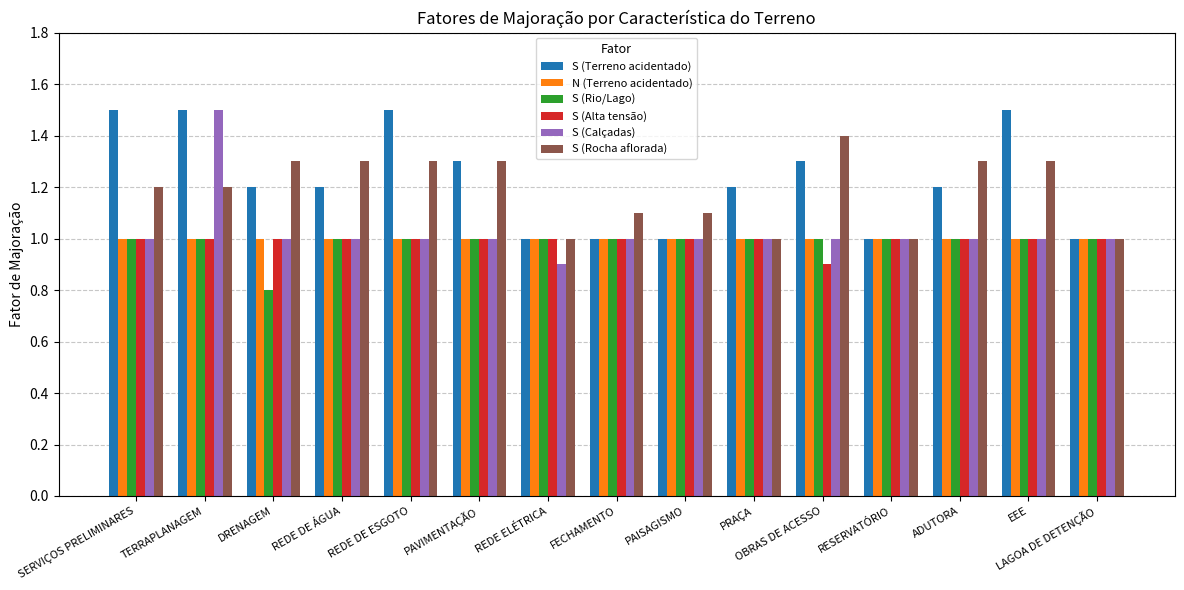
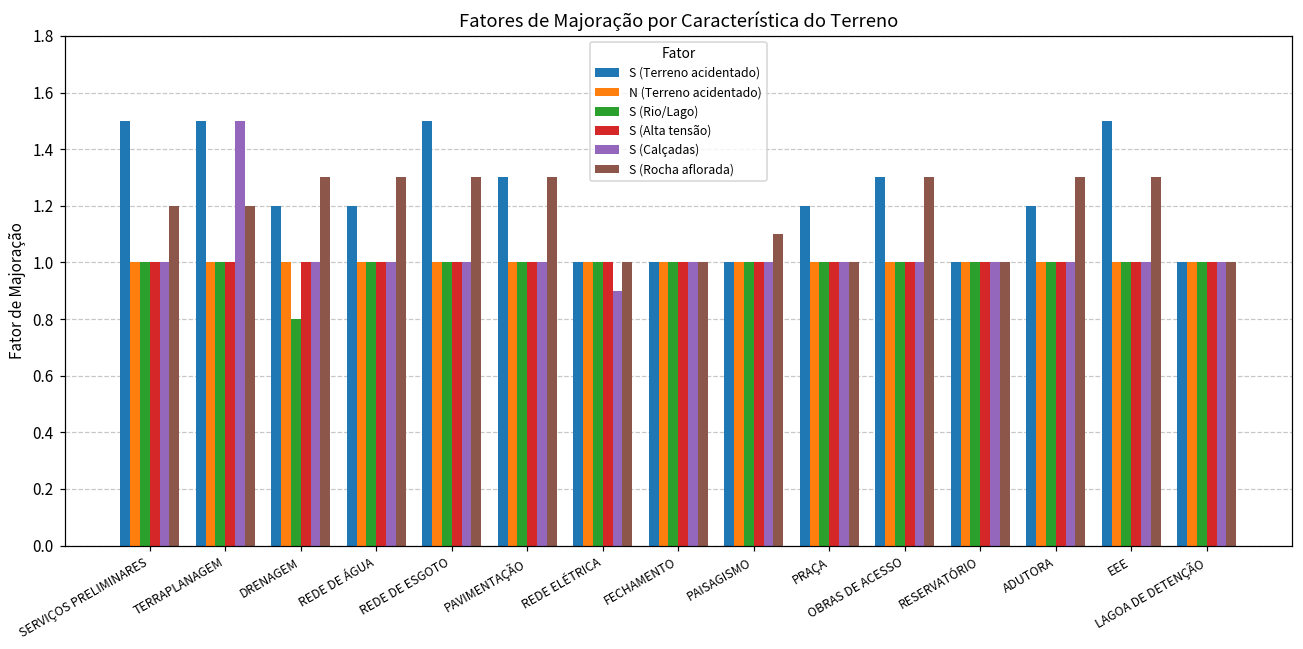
  {
    "S (Terreno acidentado)": {
      "SERVIÇOS PRELIMINARES": 1.5,
      "TERRAPLANAGEM": 1.5,
      "DRENAGEM": 1.2,
      "REDE DE ÁGUA": 1.2,
      "REDE DE ESGOTO": 1.5,
      "PAVIMENTAÇÃO": 1.3,
      "REDE ELÉTRICA": 1.0,
      "FECHAMENTO": 1.0,
      "PAISAGISMO": 1.0,
      "PRAÇA": 1.2,
      "OBRAS DE ACESSO": 1.3,
      "RESERVATÓRIO": 1.0,
      "ADUTORA": 1.2,
      "EEE": 1.5,
      "LAGOA DE DETENÇÃO": 1.0
    },
    "N (Terreno acidentado)": {
      "SERVIÇOS PRELIMINARES": 1.0,
      "TERRAPLANAGEM": 1.0,
      "DRENAGEM": 1.0,
      "REDE DE ÁGUA": 1.0,
      "REDE DE ESGOTO": 1.0,
      "PAVIMENTAÇÃO": 1.0,
      "REDE ELÉTRICA": 1.0,
      "FECHAMENTO": 1.0,
      "PAISAGISMO": 1.0,
      "PRAÇA": 1.0,
      "OBRAS DE ACESSO": 1.0,
      "RESERVATÓRIO": 1.0,
      "ADUTORA": 1.0,
      "EEE": 1.0,
      "LAGOA DE DETENÇÃO": 1.0
    },
    "S (Rio/Lago)": {
      "SERVIÇOS PRELIMINARES": 1.0,
      "TERRAPLANAGEM": 1.0,
      "DRENAGEM": 0.8,
      "REDE DE ÁGUA": 1.0,
      "REDE DE ESGOTO": 1.0,
      "PAVIMENTAÇÃO": 1.0,
      "REDE ELÉTRICA": 1.0,
      "FECHAMENTO": 1.0,
      "PAISAGISMO": 1.0,
      "PRAÇA": 1.0,
      "OBRAS DE ACESSO": 1.0,
      "RESERVATÓRIO": 1.0,
      "ADUTORA": 1.0,
      "EEE": 1.0,
      "LAGOA DE DETENÇÃO": 1.0
    },
    "S (Alta tensão)": {
      "SERVIÇOS PRELIMINARES": 1.0,
      "TERRAPLANAGEM": 1.0,
      "DRENAGEM": 1.0,
      "REDE DE ÁGUA": 1.0,
      "REDE DE ESGOTO": 1.0,
      "PAVIMENTAÇÃO": 1.0,
      "REDE ELÉTRICA": 1.0,
      "FECHAMENTO": 1.0,
      "PAISAGISMO": 1.0,
      "PRAÇA": 1.0,
-     "OBRAS DE ACESSO": 0.9,
+     "OBRAS DE ACESSO": 1.0,
      "RESERVATÓRIO": 1.0,
      "ADUTORA": 1.0,
      "EEE": 1.0,
      "LAGOA DE DETENÇÃO": 1.0
    },
    "S (Calçadas)": {
      "SERVIÇOS PRELIMINARES": 1.0,
      "TERRAPLANAGEM": 1.5,
      "DRENAGEM": 1.0,
      "REDE DE ÁGUA": 1.0,
      "REDE DE ESGOTO": 1.0,
      "PAVIMENTAÇÃO": 1.0,
      "REDE ELÉTRICA": 0.9,
      "FECHAMENTO": 1.0,
      "PAISAGISMO": 1.0,
      "PRAÇA": 1.0,
      "OBRAS DE ACESSO": 1.0,
      "RESERVATÓRIO": 1.0,
      "ADUTORA": 1.0,
      "EEE": 1.0,
      "LAGOA DE DETENÇÃO": 1.0
    },
    "S (Rocha aflorada)": {
      "SERVIÇOS PRELIMINARES": 1.2,
      "TERRAPLANAGEM": 1.2,
      "DRENAGEM": 1.3,
      "REDE DE ÁGUA": 1.3,
      "REDE DE ESGOTO": 1.3,
      "PAVIMENTAÇÃO": 1.3,
      "REDE ELÉTRICA": 1.0,
-     "FECHAMENTO": 1.1,
+     "FECHAMENTO": 1.0,
      "PAISAGISMO": 1.1,
      "PRAÇA": 1.0,
-     "OBRAS DE ACESSO": 1.4,
+     "OBRAS DE ACESSO": 1.3,
      "RESERVATÓRIO": 1.0,
      "ADUTORA": 1.3,
      "EEE": 1.3,
      "LAGOA DE DETENÇÃO": 1.0
    }
  }
